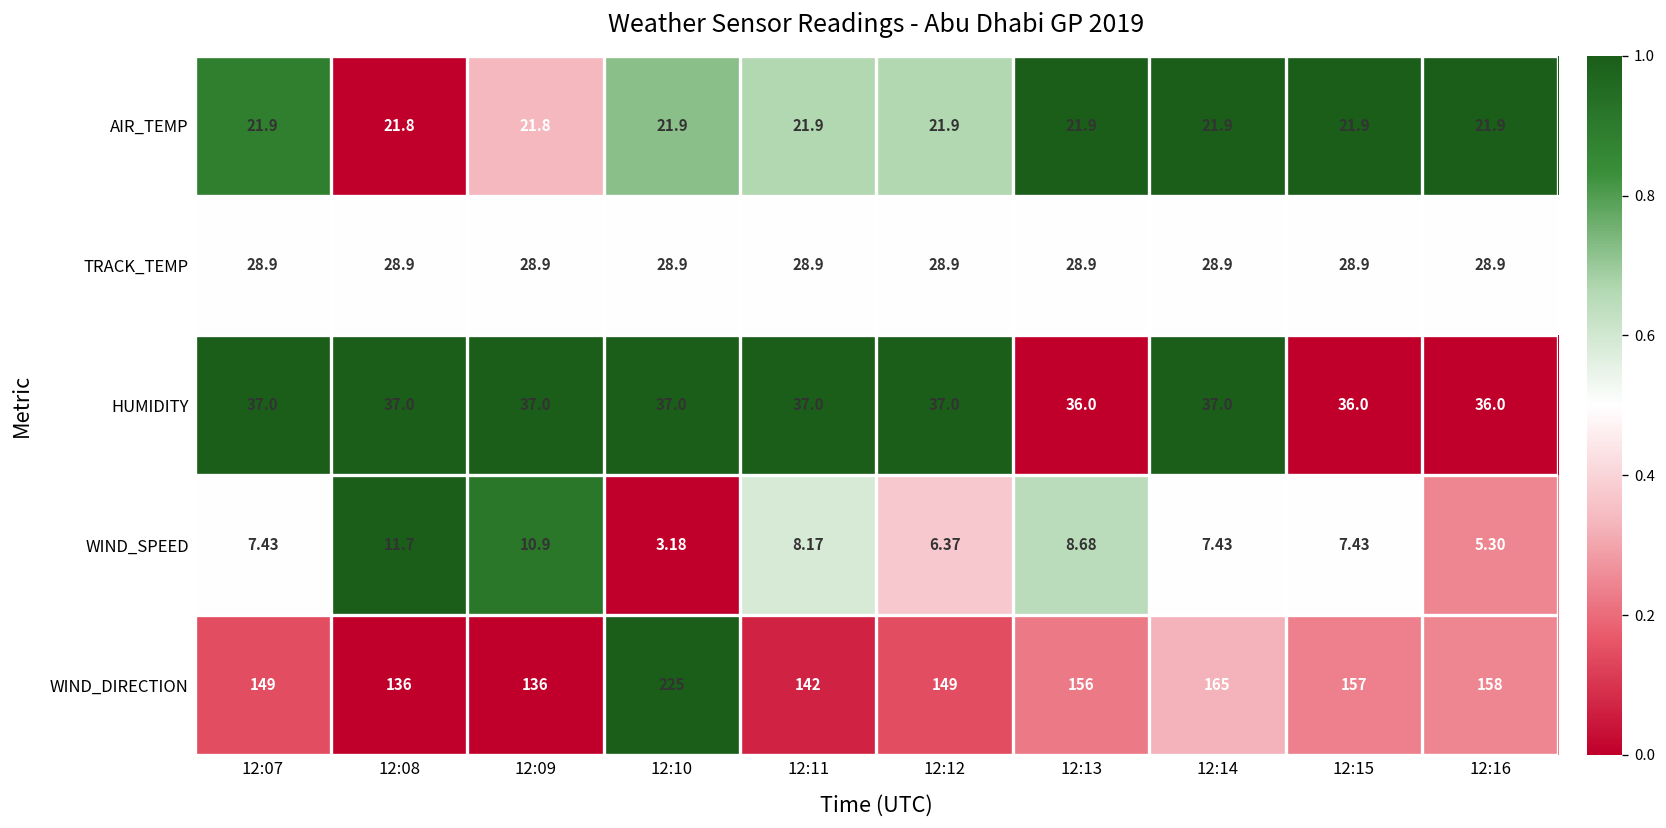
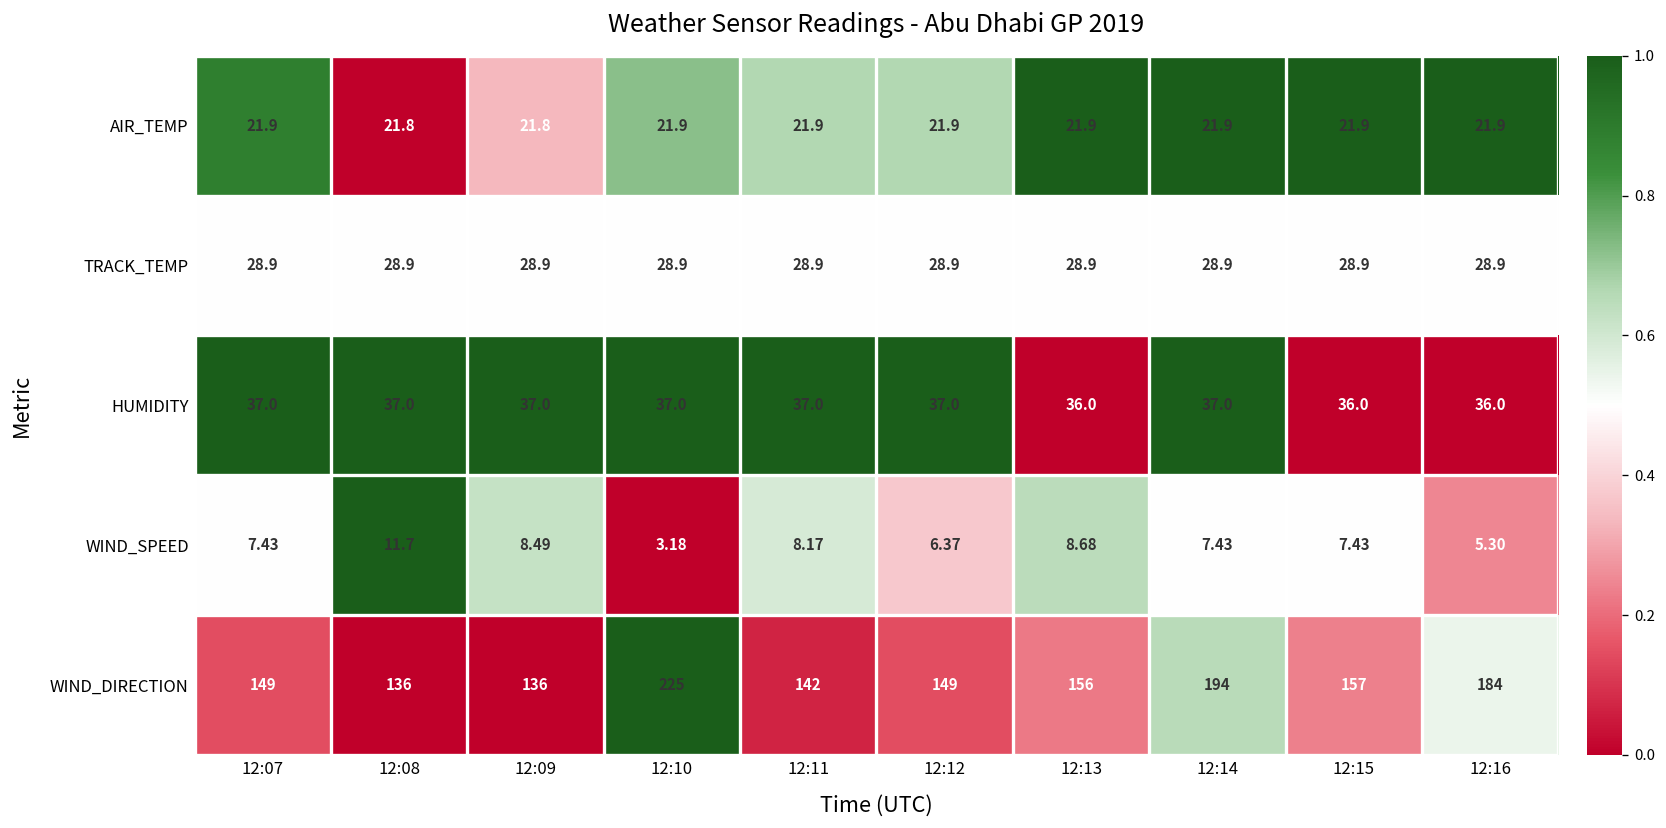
  {
    "AIR_TEMP": {
      "12:07": 21.9,
      "12:08": 21.8,
      "12:09": 21.8,
      "12:10": 21.9,
      "12:11": 21.9,
      "12:12": 21.9
    },
    "TRACK_TEMP": {
      "12:07": 28.9,
      "12:08": 28.9,
      "12:09": 28.9,
      "12:10": 28.9,
      "12:11": 28.9,
      "12:12": 28.9,
      "12:13": 28.9,
      "12:14": 28.9,
      "12:15": 28.9,
      "12:16": 28.9
    },
    "HUMIDITY": {
      "12:13": 36.0,
      "12:15": 36.0,
      "12:16": 36.0
    },
    "WIND_SPEED": {
      "12:07": 7.43,
-     "12:09": 10.9,
+     "12:09": 8.49,
      "12:10": 3.18,
      "12:11": 8.17,
      "12:12": 6.37,
      "12:13": 8.68,
      "12:14": 7.43,
      "12:15": 7.43,
      "12:16": 5.30
    },
    "WIND_DIRECTION": {
      "12:07": 149,
      "12:08": 136,
      "12:09": 136,
      "12:11": 142,
      "12:12": 149,
      "12:13": 156,
-     "12:14": 165,
+     "12:14": 194,
      "12:15": 157,
-     "12:16": 158
+     "12:16": 184
    }
  }
